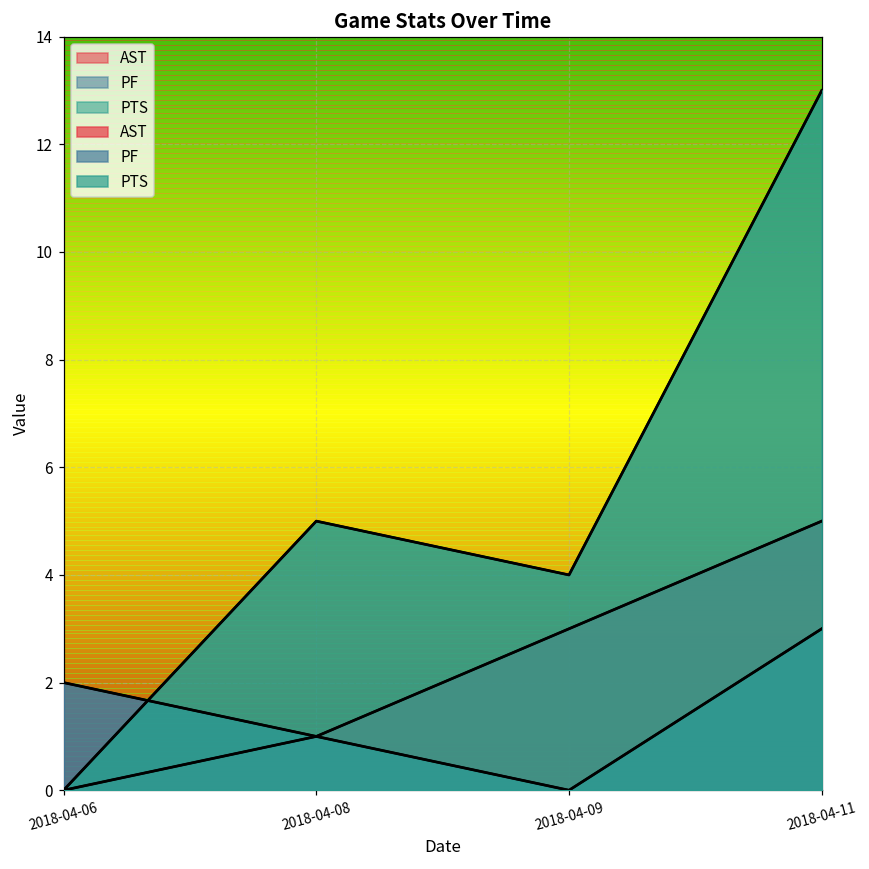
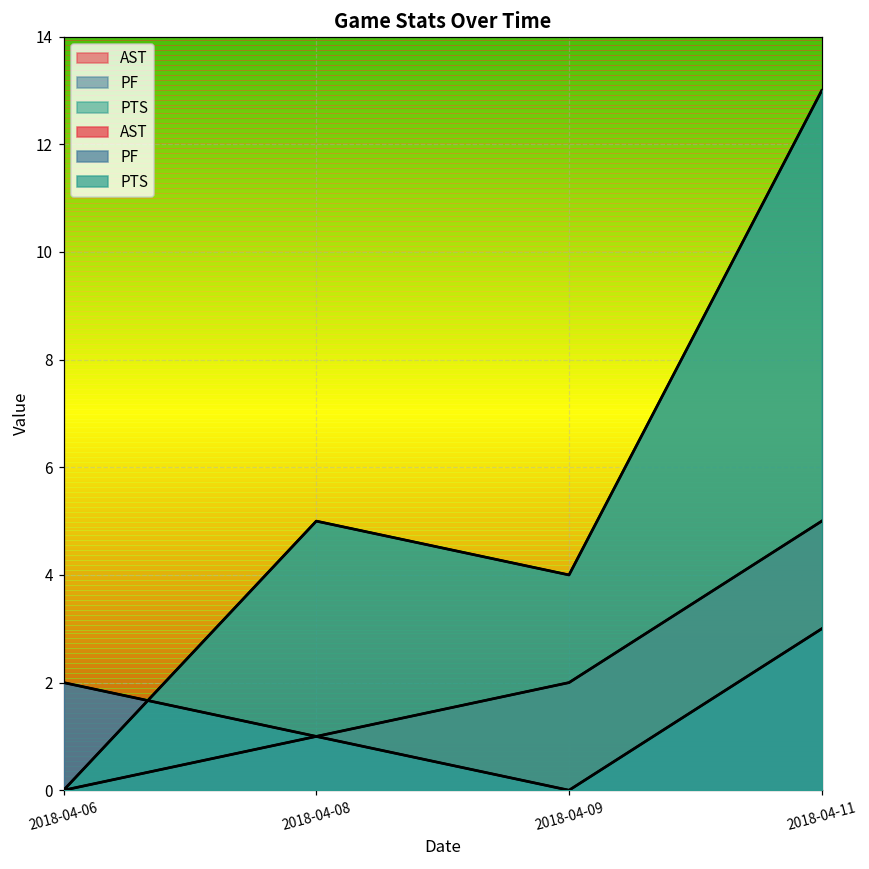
  {
    "AST": {
-     "2018-04-09": 3,
+     "2018-04-09": 2,
      "2018-04-11": 5
    }
  }
